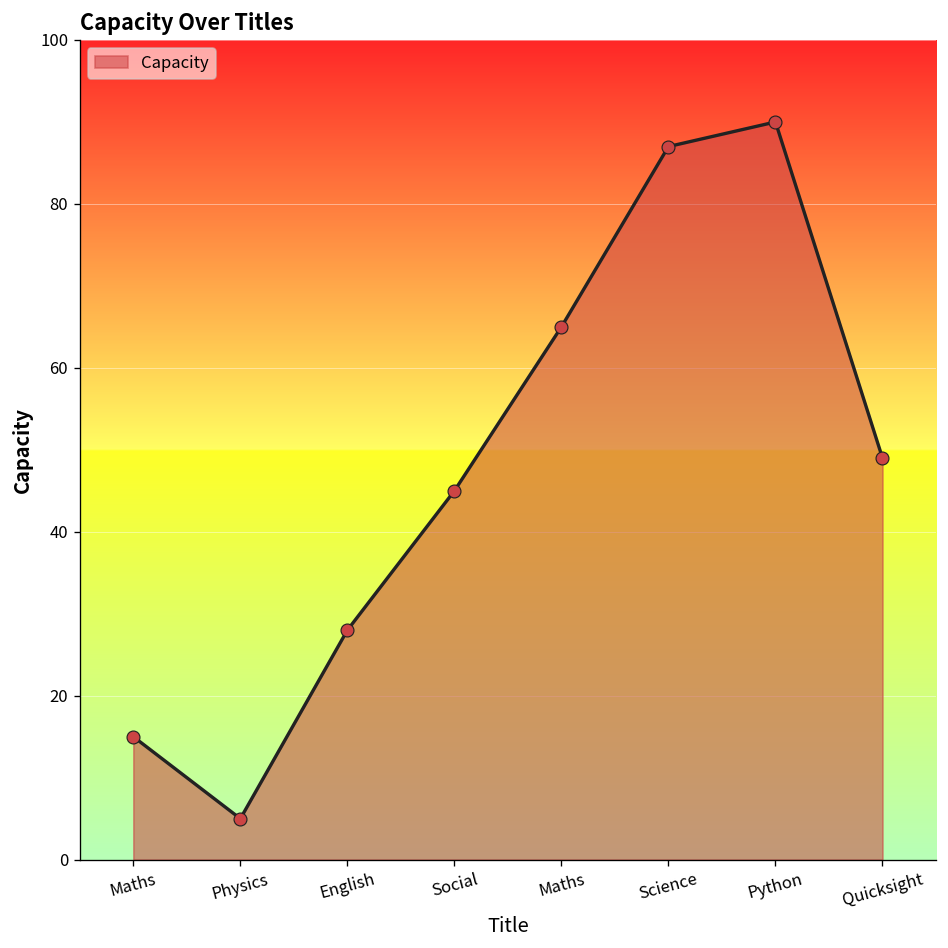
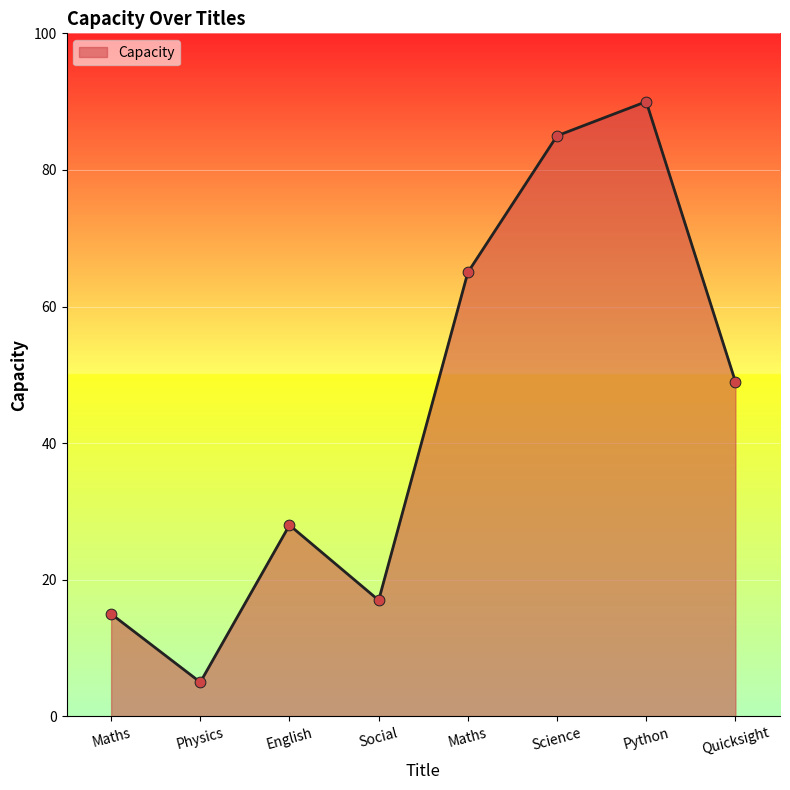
  {
    "Physics": 5,
    "English": 28,
-   "Social": 45,
-   "Science": 87,
+   "Social": 17,
+   "Science": 85,
    "Python": 90,
    "Quicksight": 49
  }
